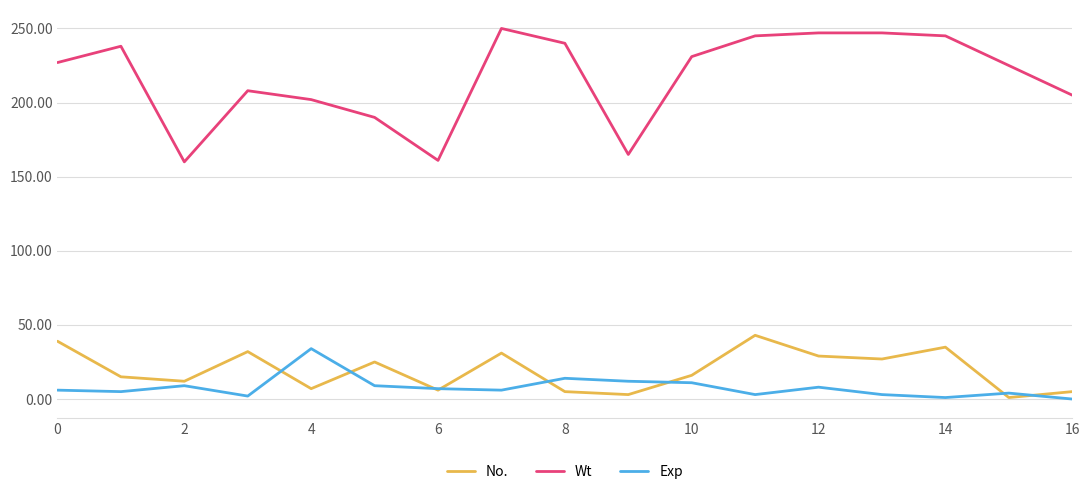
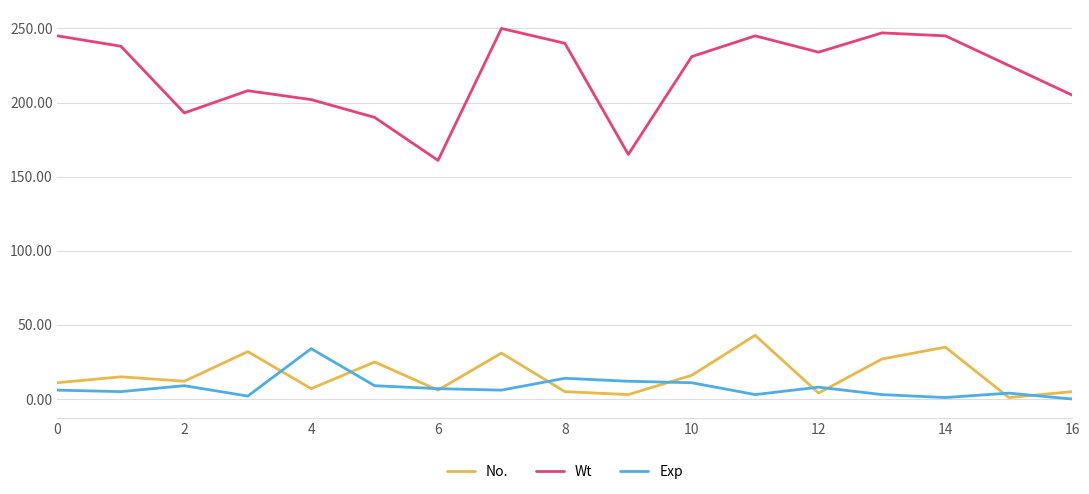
  {
    "No.": {
-     "0": 39,
+     "0": 11,
      "2": 12,
      "4": 7,
      "8": 5,
      "10": 16,
-     "12": 29,
+     "12": 4,
      "14": 35,
      "16": 5
    },
    "Wt": {
-     "0": 227,
-     "2": 160,
+     "0": 245,
+     "2": 193,
      "4": 202,
      "6": 161,
      "8": 240,
      "10": 231,
-     "12": 247,
+     "12": 234,
      "14": 245,
      "16": 205
    },
    "Exp": {
      "0": 6,
      "2": 9,
      "4": 34,
      "8": 14,
      "10": 11,
      "12": 8,
      "14": 1,
      "16": 0
    }
  }
